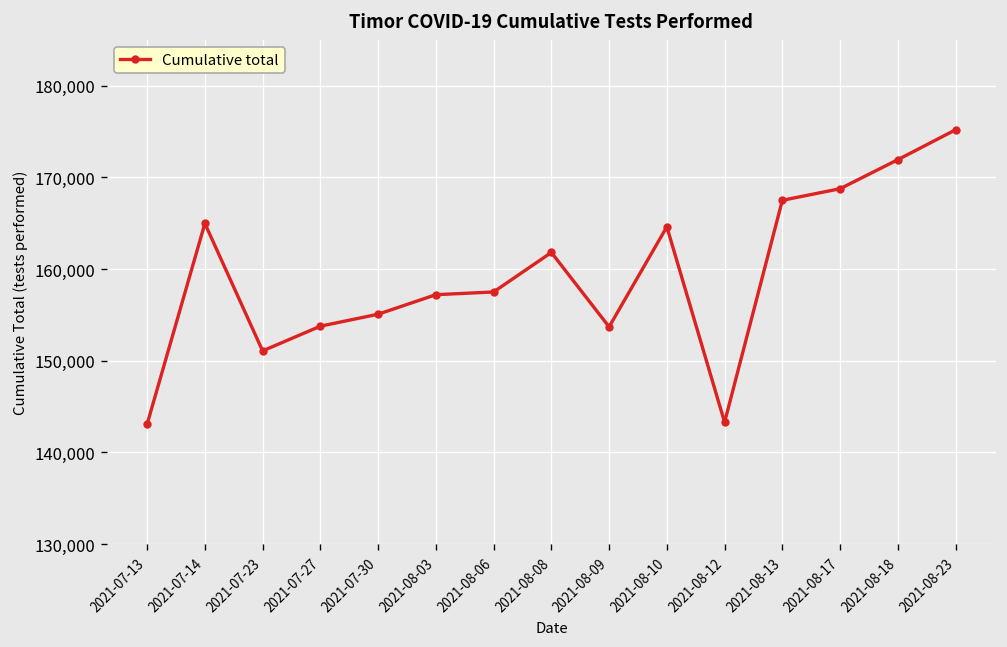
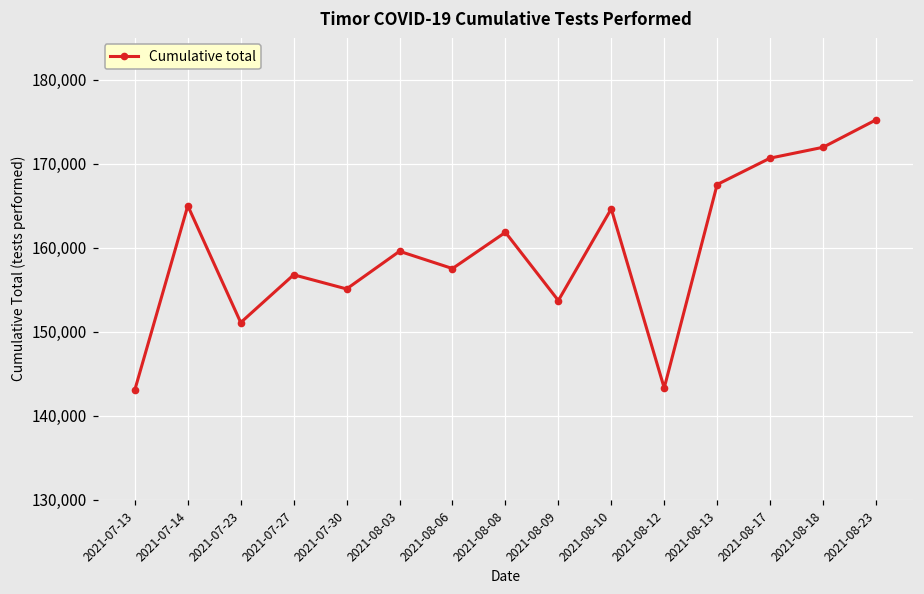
  {
    "2021-07-13": "143,000",
    "2021-07-14": "165,000",
    "2021-07-23": "151,000",
-   "2021-07-27": "154,000",
+   "2021-07-27": "157,000",
    "2021-07-30": "155,000",
-   "2021-08-03": "157,000",
+   "2021-08-03": "160,000",
    "2021-08-06": "158,000",
    "2021-08-08": "162,000",
    "2021-08-09": "154,000",
    "2021-08-10": "165,000",
    "2021-08-12": "143,000",
    "2021-08-13": "168,000",
-   "2021-08-17": "169,000",
+   "2021-08-17": "171,000",
    "2021-08-18": "172,000",
    "2021-08-23": "175,000"
  }
